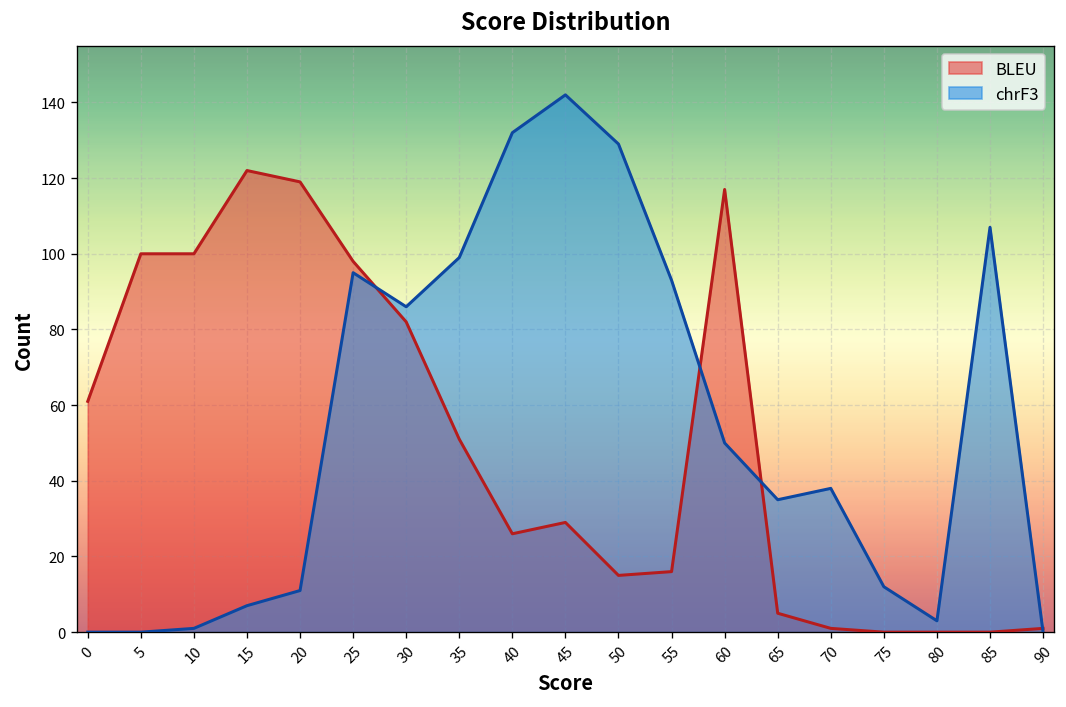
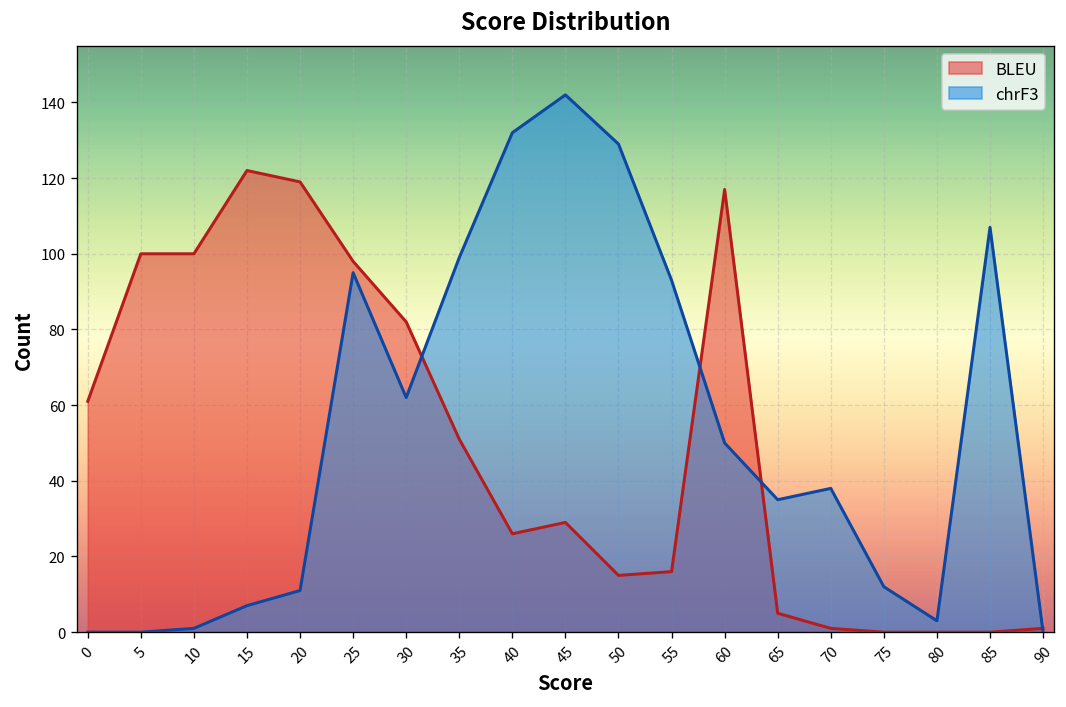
  {
    "BLEU": {
      "0": 61,
      "5": 100,
      "10": 100,
      "15": 122,
      "20": 119,
      "25": 98,
      "30": 82,
      "35": 51,
      "40": 26,
      "45": 29,
      "50": 15,
      "55": 16,
      "60": 117,
      "65": 5,
      "70": 1,
      "75": 0,
      "80": 0,
      "85": 0,
      "90": 1
    },
    "chrF3": {
      "0": 0,
      "5": 0,
      "10": 1,
      "15": 7,
      "20": 11,
      "25": 95,
-     "30": 86,
+     "30": 62,
      "35": 99,
      "40": 132,
      "45": 142,
      "50": 129,
      "55": 93,
      "60": 50,
      "65": 35,
      "70": 38,
      "75": 12,
      "80": 3,
      "85": 107,
      "90": 0
    }
  }
